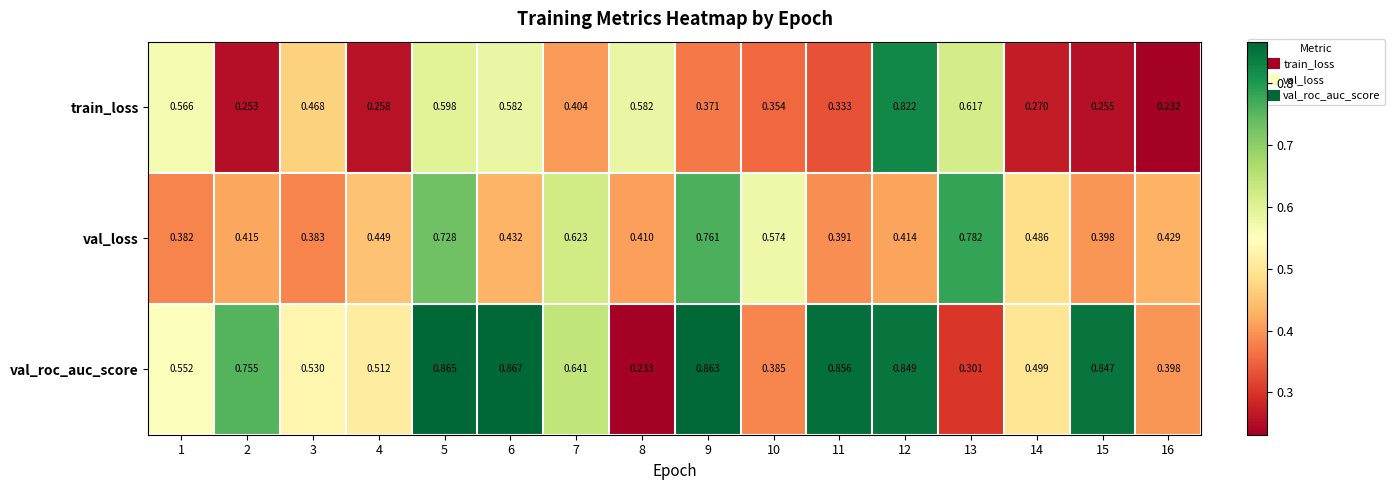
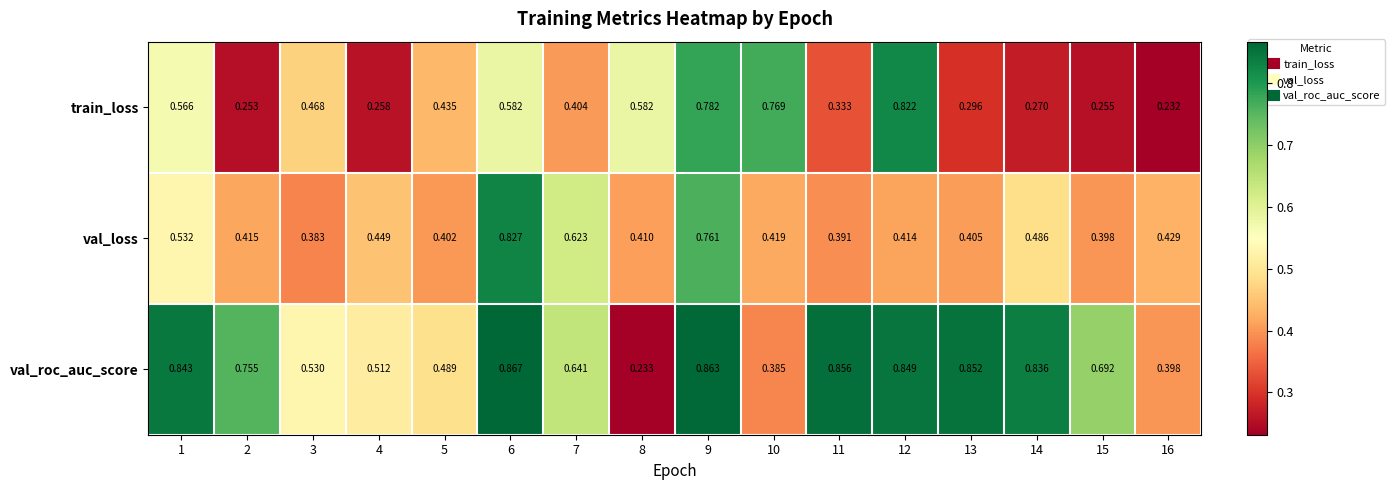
  {
    "train_loss": {
      "1": 0.566,
      "2": 0.253,
      "3": 0.468,
      "4": 0.258,
-     "5": 0.598,
+     "5": 0.435,
      "6": 0.582,
      "7": 0.404,
      "8": 0.582,
-     "9": 0.371,
-     "10": 0.354,
+     "9": 0.782,
+     "10": 0.769,
      "11": 0.333,
      "12": 0.822,
-     "13": 0.617,
+     "13": 0.296,
      "14": 0.270,
      "15": 0.255,
      "16": 0.232
    },
    "val_loss": {
-     "1": 0.382,
+     "1": 0.532,
      "2": 0.415,
      "3": 0.383,
      "4": 0.449,
-     "5": 0.728,
-     "6": 0.432,
+     "5": 0.402,
+     "6": 0.827,
      "7": 0.623,
      "8": 0.410,
      "9": 0.761,
-     "10": 0.574,
+     "10": 0.419,
      "11": 0.391,
      "12": 0.414,
-     "13": 0.782,
+     "13": 0.405,
      "14": 0.486,
      "15": 0.398,
      "16": 0.429
    },
    "val_roc_auc_score": {
-     "1": 0.552,
+     "1": 0.843,
      "2": 0.755,
      "3": 0.530,
      "4": 0.512,
-     "5": 0.865,
+     "5": 0.489,
      "6": 0.867,
      "7": 0.641,
      "8": 0.233,
      "9": 0.863,
      "10": 0.385,
      "11": 0.856,
      "12": 0.849,
-     "13": 0.301,
-     "14": 0.499,
-     "15": 0.847,
+     "13": 0.852,
+     "14": 0.836,
+     "15": 0.692,
      "16": 0.398
    }
  }
